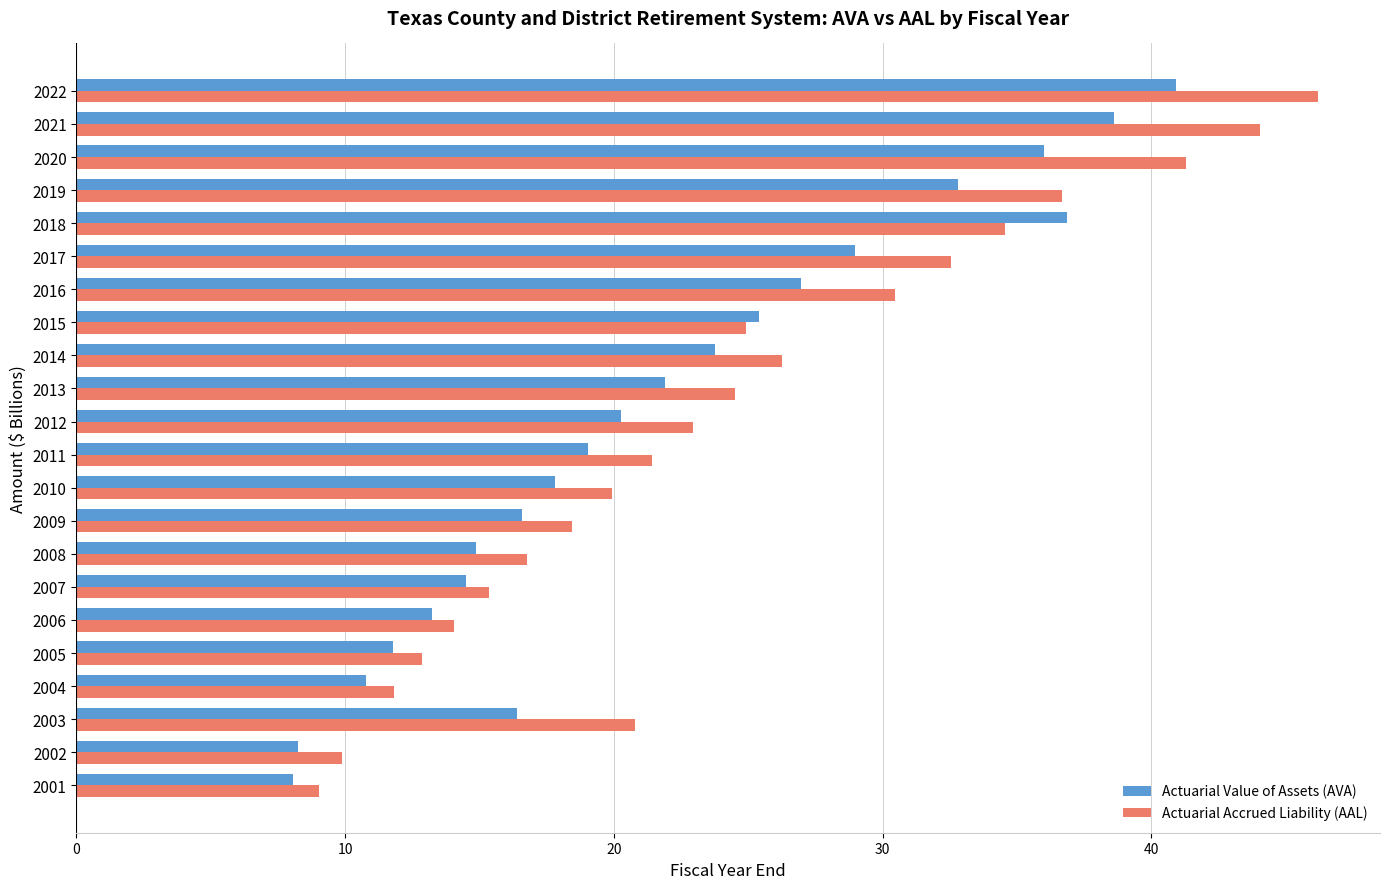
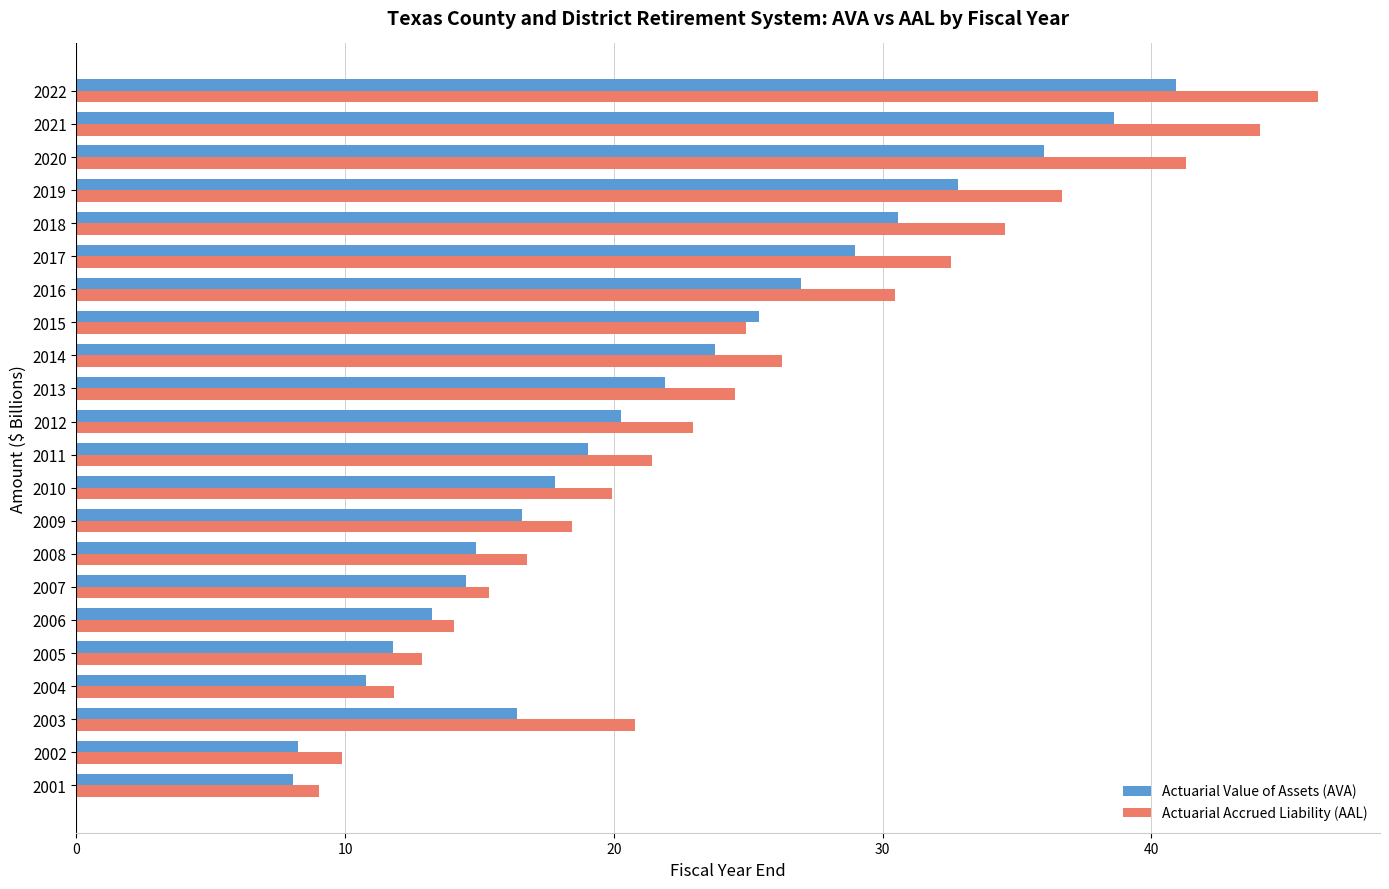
  {
    "Actuarial Value of Assets (AVA)": {
      "2022": 40.9,
      "2021": 38.6,
      "2020": 36.0,
      "2019": 32.8,
-     "2018": 36.9,
+     "2018": 30.6,
      "2017": 29.0,
      "2016": 27.0,
      "2015": 25.4,
      "2014": 23.8,
      "2013": 21.9,
      "2012": 20.3,
      "2011": 19.0,
      "2010": 17.8,
      "2009": 16.6,
      "2008": 14.9,
      "2007": 14.5,
      "2006": 13.2,
      "2005": 11.8,
      "2004": 10.8,
      "2003": 16.4,
      "2002": 8.2,
      "2001": 8.1
    },
    "Actuarial Accrued Liability (AAL)": {
      "2022": 46.2,
      "2021": 44.0,
      "2020": 41.3,
      "2019": 36.7,
      "2018": 34.5,
      "2017": 32.5,
      "2016": 30.5,
      "2015": 24.9,
      "2014": 26.3,
      "2013": 24.5,
      "2012": 23.0,
      "2011": 21.4,
      "2010": 19.9,
      "2009": 18.4,
      "2008": 16.8,
      "2007": 15.4,
      "2006": 14.0,
      "2005": 12.9,
      "2004": 11.8,
      "2003": 20.8,
      "2002": 9.9,
      "2001": 9.0
    }
  }
